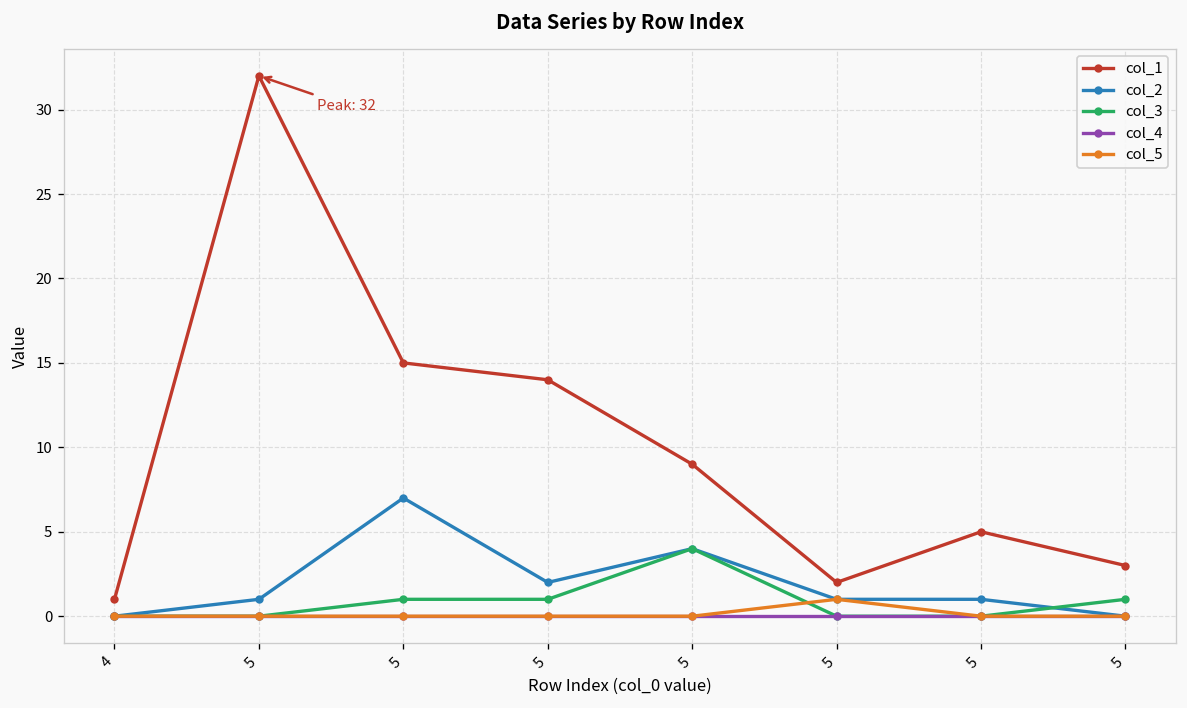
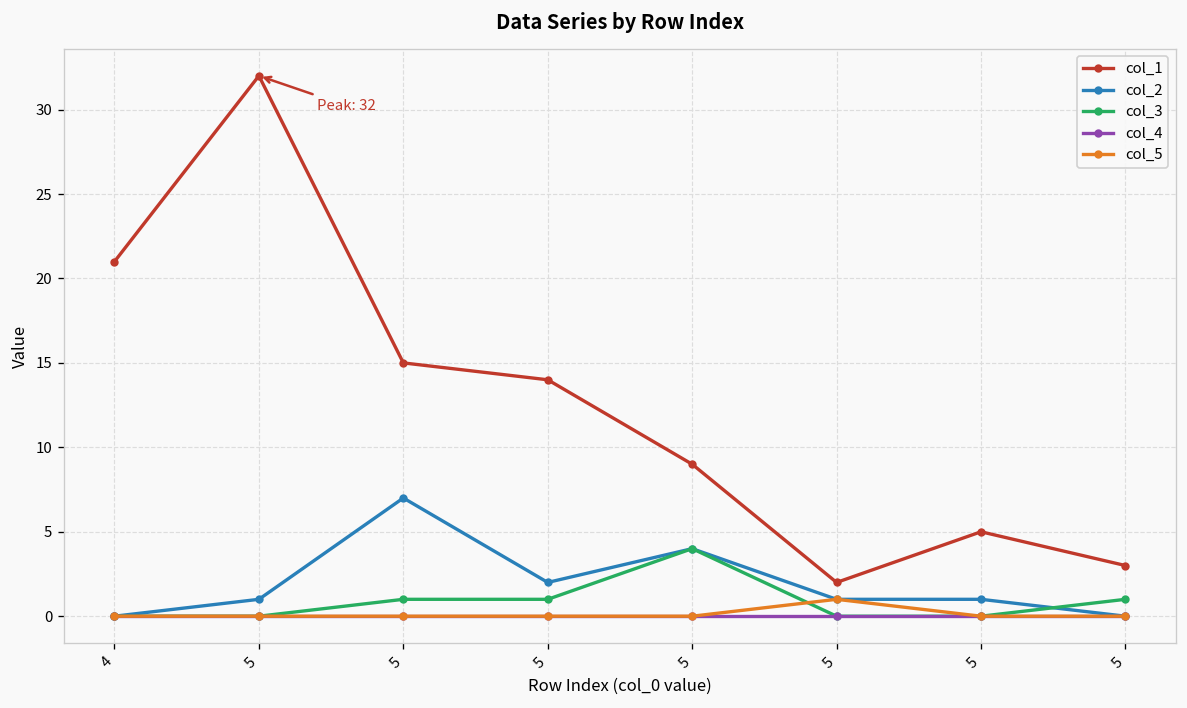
  {
    "col_1": {
-     "4": 1
+     "4": 21
    }
  }
